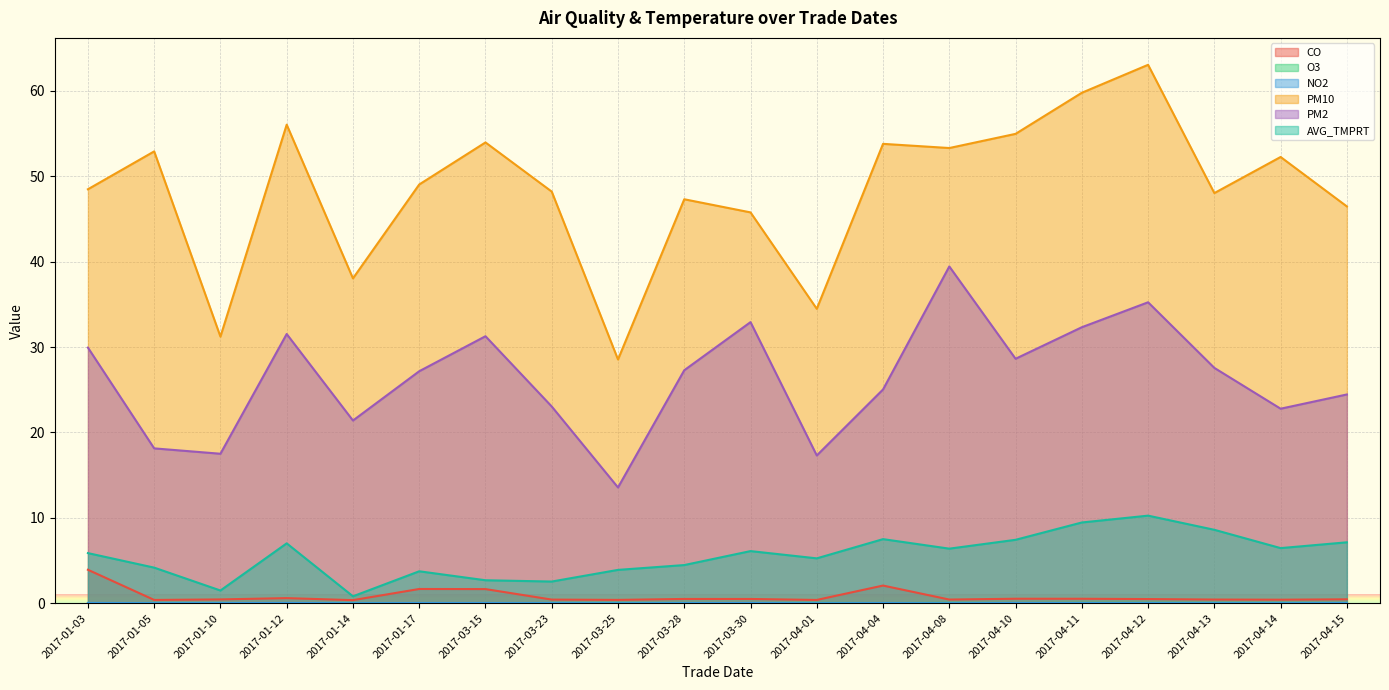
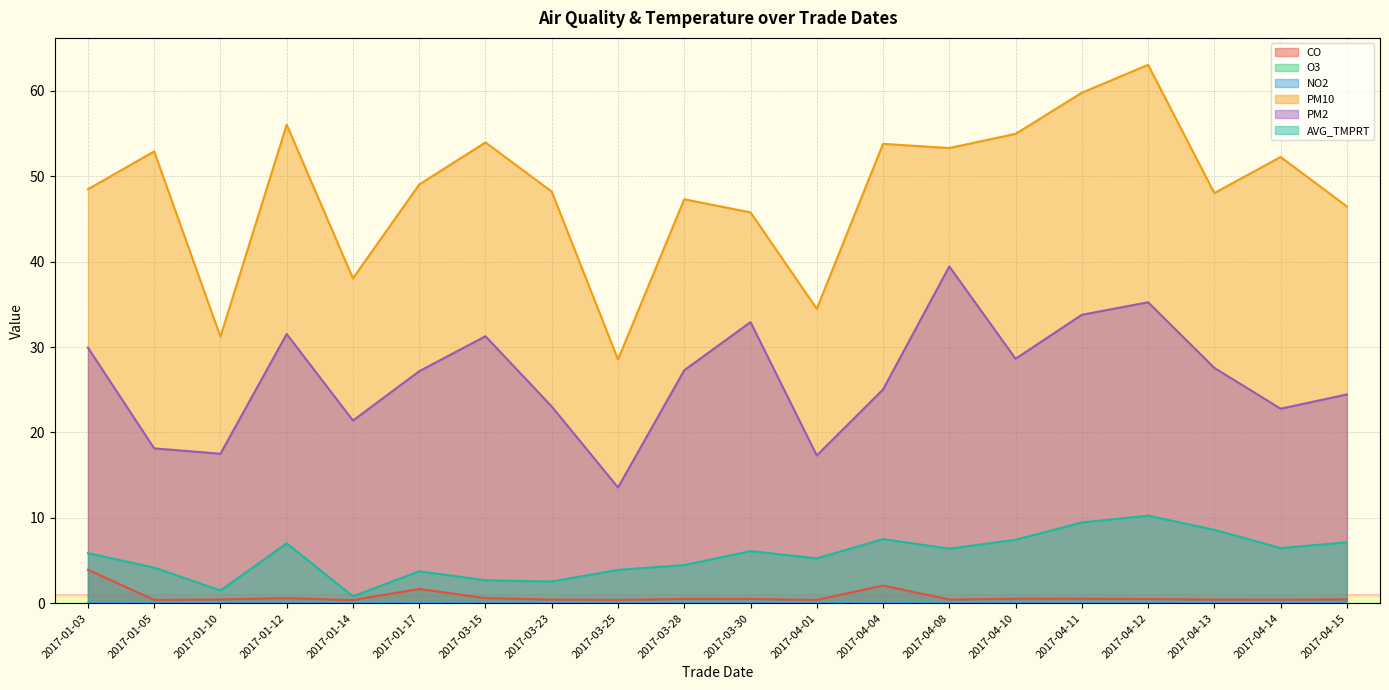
  {
    "CO": {
      "2017-01-03": 4,
      "2017-01-05": 0,
      "2017-01-10": 0,
      "2017-01-12": 1,
      "2017-01-14": 0,
      "2017-01-17": 2,
-     "2017-03-15": 2,
+     "2017-03-15": 1,
      "2017-03-23": 0,
      "2017-03-25": 0,
      "2017-03-28": 1,
      "2017-03-30": 1,
      "2017-04-01": 0,
      "2017-04-04": 2,
      "2017-04-08": 0,
      "2017-04-10": 1,
      "2017-04-11": 1,
      "2017-04-12": 0,
      "2017-04-13": 0,
      "2017-04-14": 0,
      "2017-04-15": 0
    },
    "PM10": {
      "2017-01-03": 48,
      "2017-01-05": 53,
      "2017-01-10": 31,
      "2017-01-12": 56,
      "2017-01-14": 38,
      "2017-01-17": 49,
      "2017-03-15": 54,
      "2017-03-23": 48,
      "2017-03-25": 29,
      "2017-03-28": 47,
      "2017-03-30": 46,
      "2017-04-01": 34,
      "2017-04-04": 54,
      "2017-04-08": 53,
      "2017-04-10": 55,
      "2017-04-11": 60,
      "2017-04-12": 63,
      "2017-04-13": 48,
      "2017-04-14": 52,
      "2017-04-15": 46
    },
    "PM2": {
      "2017-01-03": 30,
      "2017-01-05": 18,
      "2017-01-10": 18,
      "2017-01-12": 32,
      "2017-01-14": 21,
      "2017-01-17": 27,
      "2017-03-15": 31,
      "2017-03-23": 23,
      "2017-03-25": 14,
      "2017-03-28": 27,
      "2017-03-30": 33,
      "2017-04-01": 17,
      "2017-04-04": 25,
      "2017-04-08": 39,
      "2017-04-10": 29,
-     "2017-04-11": 32,
+     "2017-04-11": 34,
      "2017-04-12": 35,
      "2017-04-13": 28,
      "2017-04-14": 23,
      "2017-04-15": 24
    }
  }
